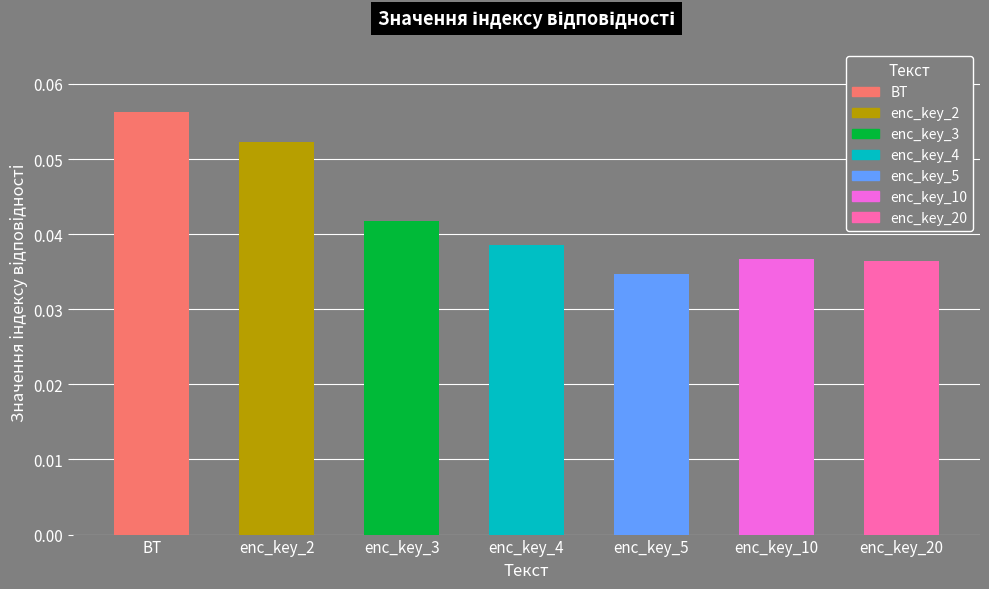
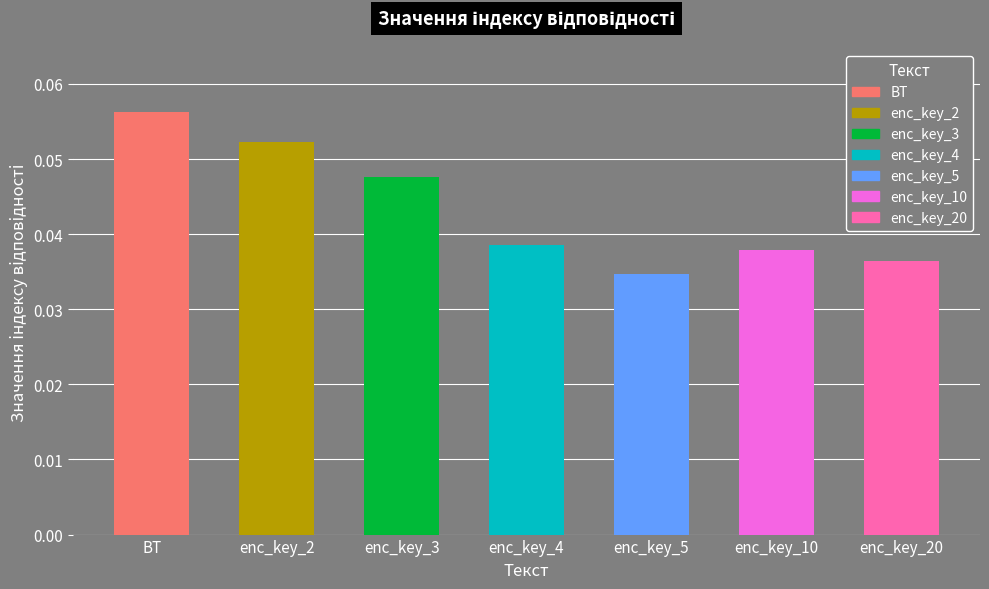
  {
    "ВТ": 0.056,
    "enc_key_2": 0.052,
-   "enc_key_3": 0.042,
+   "enc_key_3": 0.048,
    "enc_key_4": 0.039,
    "enc_key_5": 0.035,
-   "enc_key_10": 0.037,
+   "enc_key_10": 0.038,
    "enc_key_20": 0.036
  }
